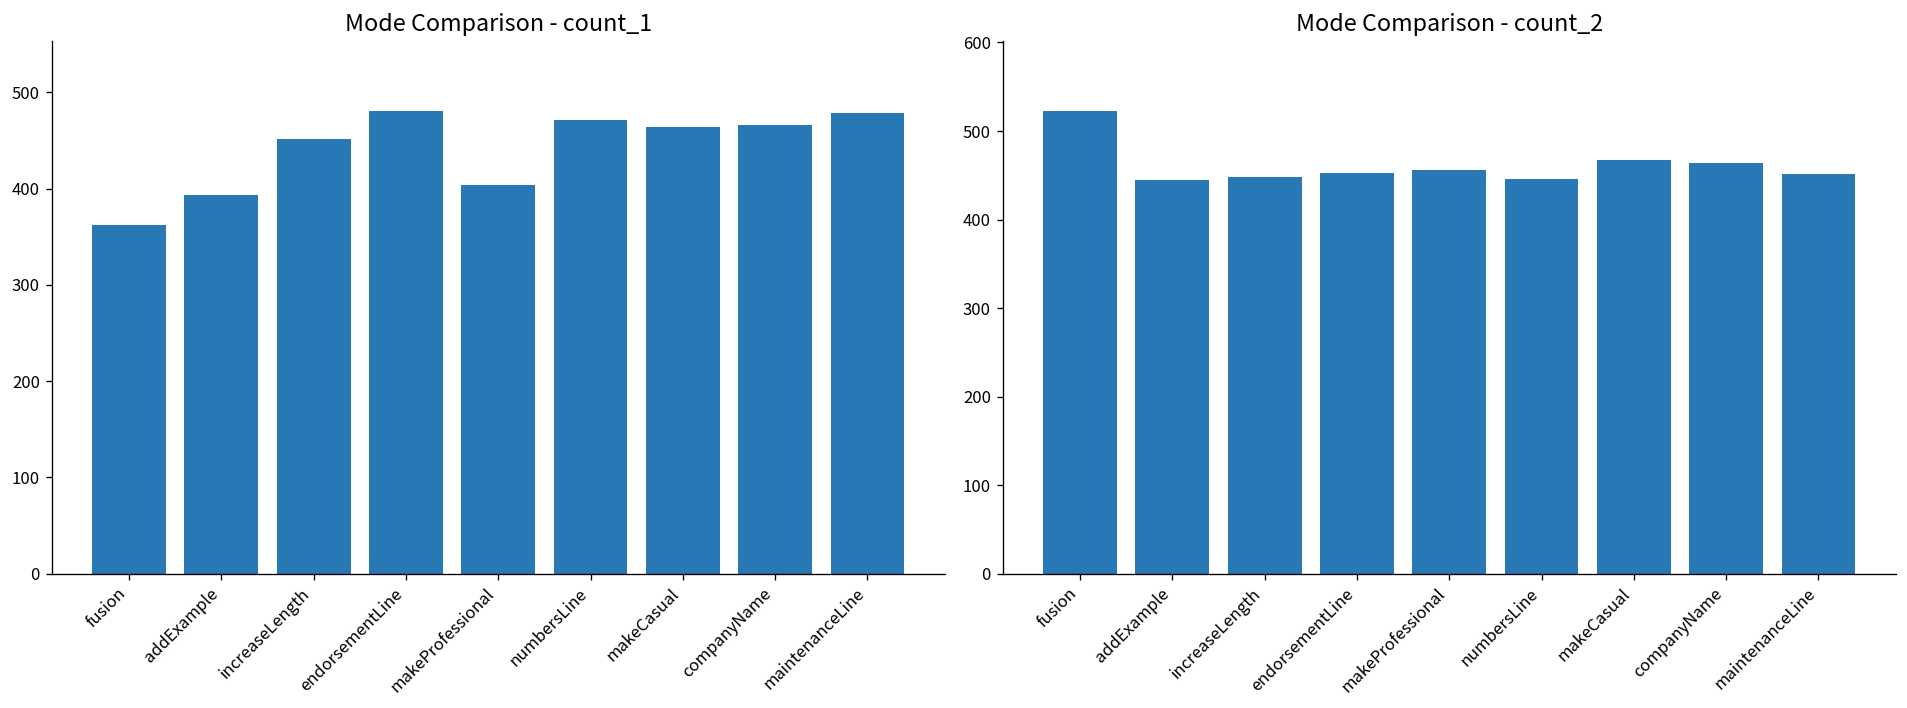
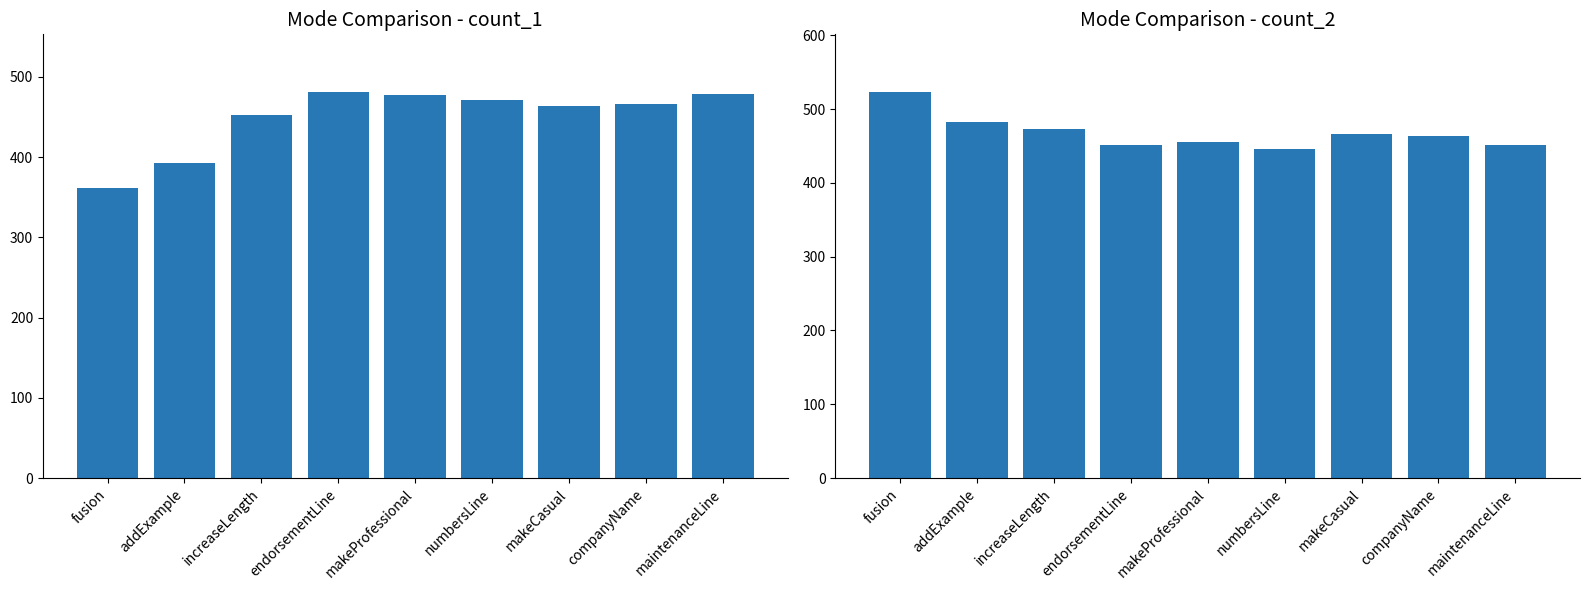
  {
    "Mode Comparison - count_1": {
      "fusion": 360,
      "addExample": 390,
      "increaseLength": 450,
      "endorsementLine": 480,
-     "makeProfessional": 400,
+     "makeProfessional": 480,
      "numbersLine": 470,
      "makeCasual": 460,
      "companyName": 470,
      "maintenanceLine": 480
    },
    "Mode Comparison - count_2": {
      "fusion": 520,
-     "addExample": 450,
-     "increaseLength": 450,
+     "addExample": 480,
+     "increaseLength": 470,
      "endorsementLine": 450,
      "makeProfessional": 460,
      "numbersLine": 450,
      "makeCasual": 470,
      "companyName": 460,
      "maintenanceLine": 450
    }
  }
